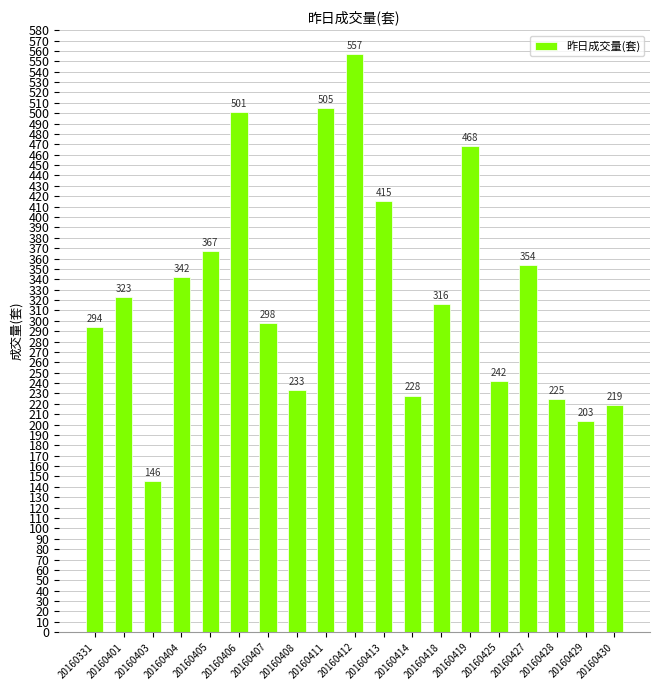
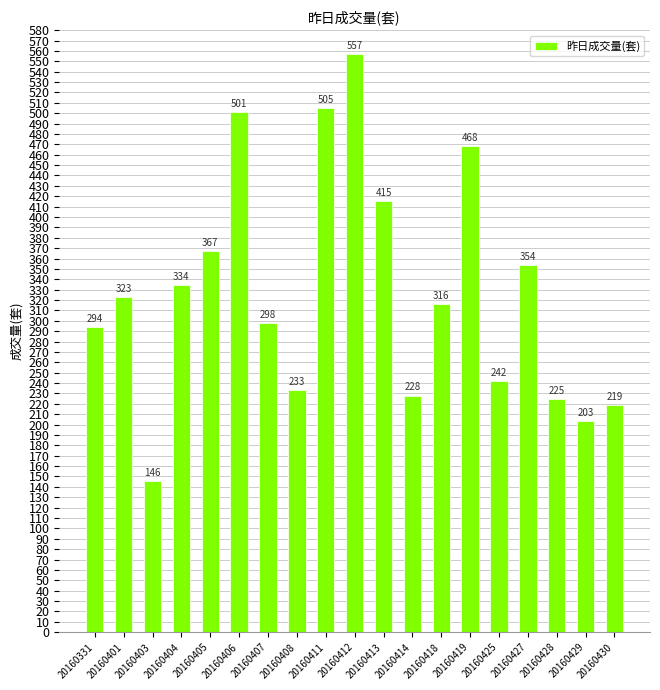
  {
    "20160331": 294,
    "20160401": 323,
    "20160403": 146,
-   "20160404": 342,
+   "20160404": 334,
    "20160405": 367,
    "20160406": 501,
    "20160407": 298,
    "20160408": 233,
    "20160411": 505,
    "20160412": 557,
    "20160413": 415,
    "20160414": 228,
    "20160418": 316,
    "20160419": 468,
    "20160425": 242,
    "20160427": 354,
    "20160428": 225,
    "20160429": 203,
    "20160430": 219
  }
